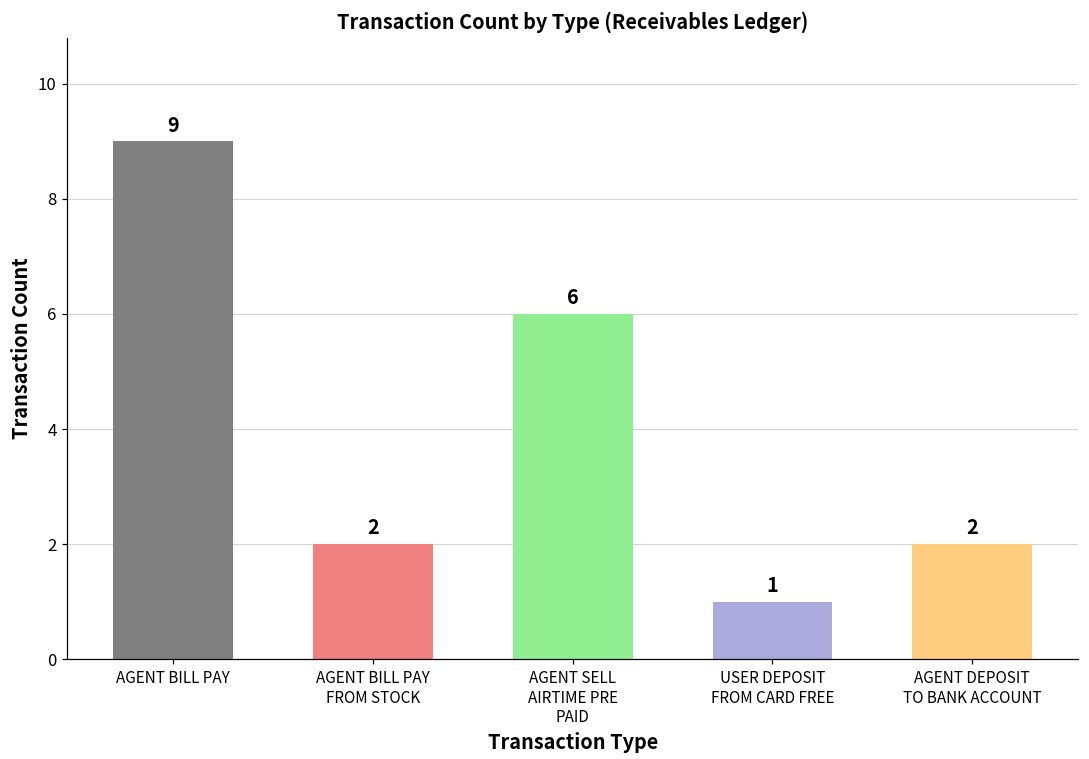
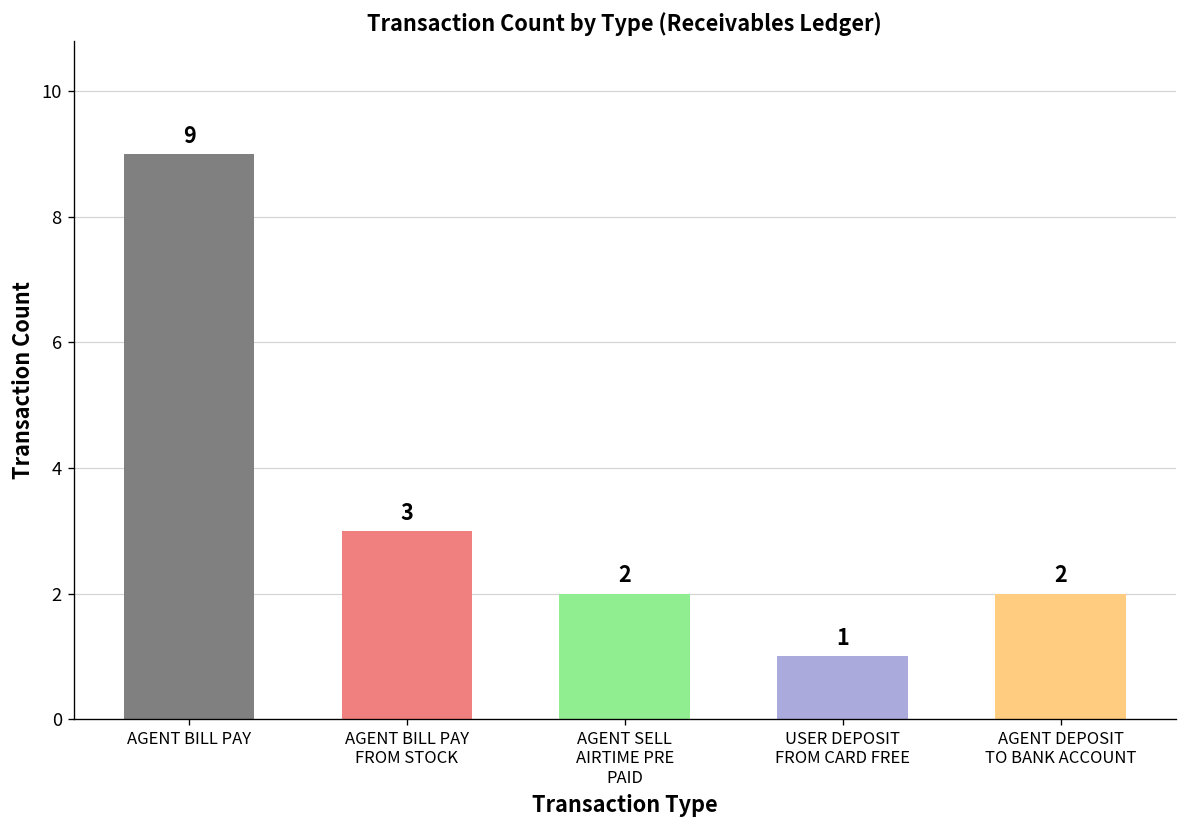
  {
    "AGENT BILL PAY": 9,
-   "AGENT BILL PAY FROM STOCK": 2,
-   "AGENT SELL AIRTIME PRE PAID": 6,
+   "AGENT BILL PAY FROM STOCK": 3,
+   "AGENT SELL AIRTIME PRE PAID": 2,
    "USER DEPOSIT FROM CARD FREE": 1,
    "AGENT DEPOSIT TO BANK ACCOUNT": 2
  }
